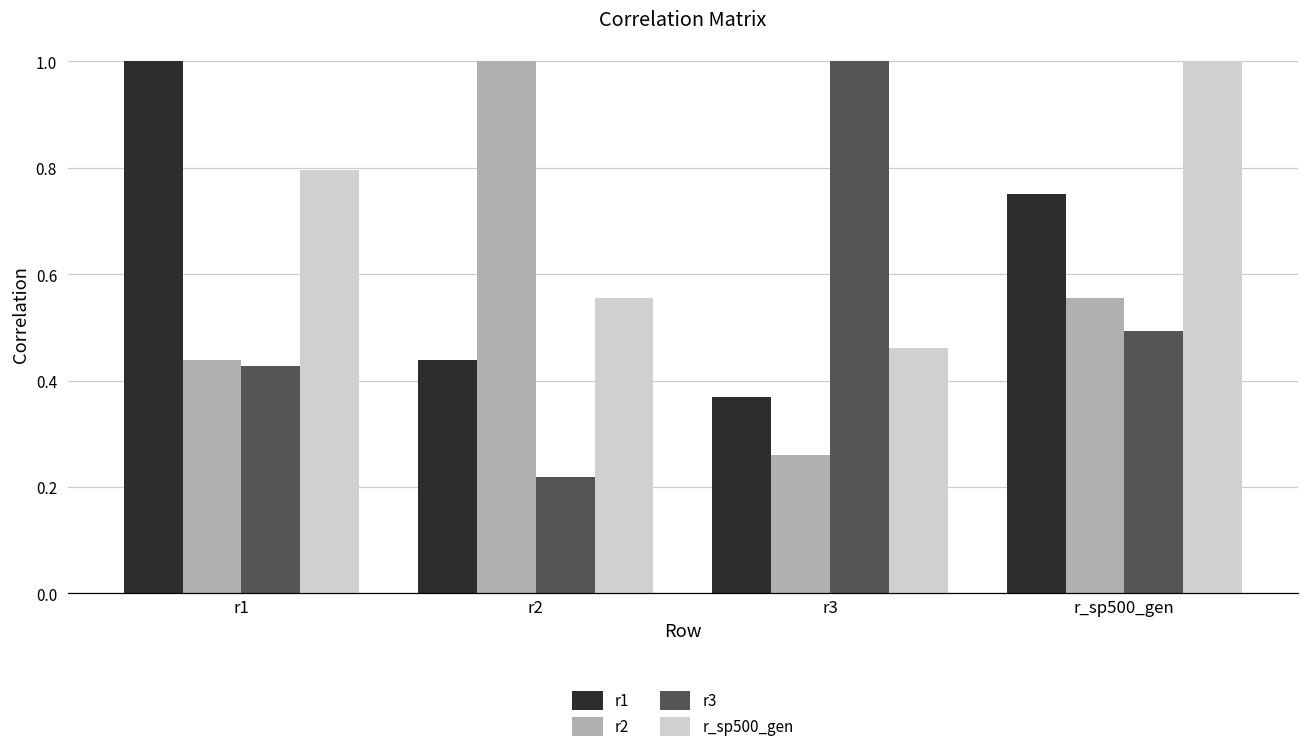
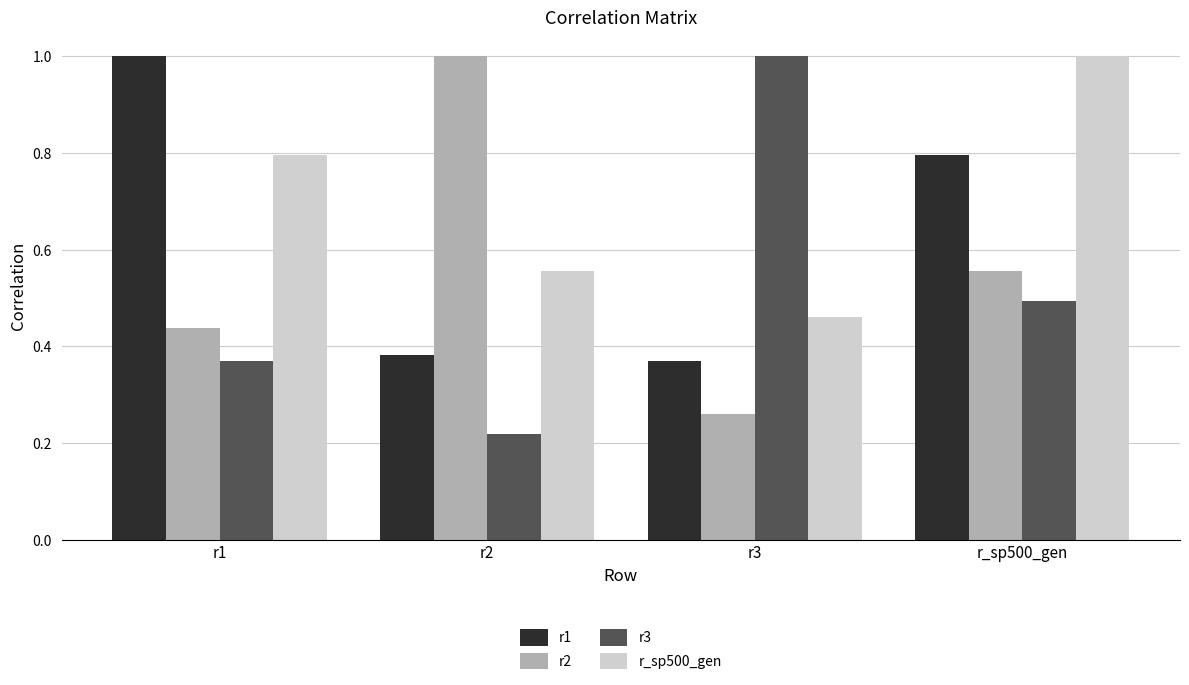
  {
    "r1": {
      "r1": 1.00,
-     "r2": 0.44,
+     "r2": 0.38,
      "r3": 0.37,
-     "r_sp500_gen": 0.75
+     "r_sp500_gen": 0.80
    },
    "r3": {
-     "r1": 0.43,
+     "r1": 0.37,
      "r2": 0.22,
      "r3": 1.00,
      "r_sp500_gen": 0.49
    }
  }
